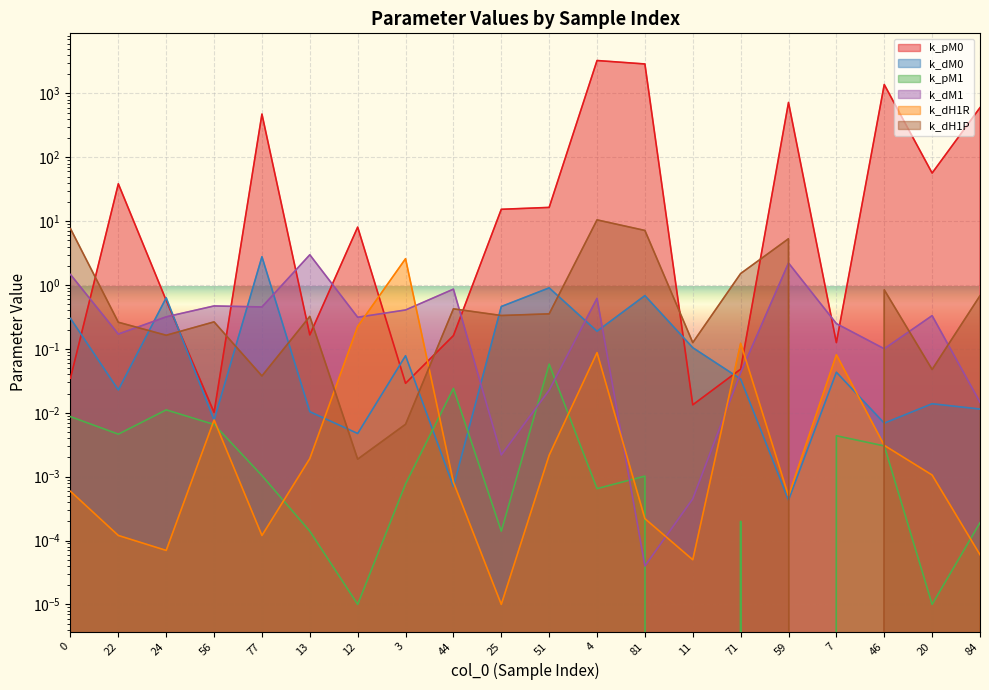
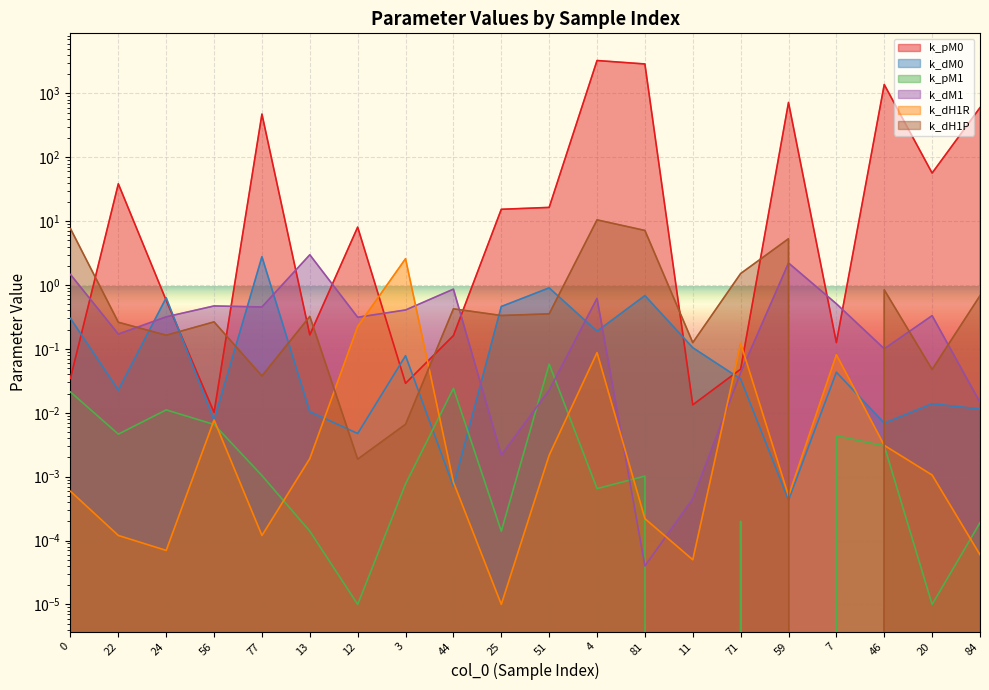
  {
    "k_dM0": {
      "0": 0.3,
      "22": 0.023,
      "24": 0.6,
      "77": 3,
      "13": 0.010,
      "12": 0.005,
      "3": 0.08,
      "44": 0.0007,
      "25": 0.5,
      "51": 0.9,
      "4": 0.19,
      "81": 0.7,
      "11": 0.10,
      "71": 0.03,
      "59": 0.0004,
      "7": 0.04,
      "46": 0.007,
      "20": 0.014,
      "84": 0.011
    },
    "k_pM1": {
-     "0": 0.009,
+     "0": 0.021,
      "22": 0.005,
      "24": 0.011,
      "56": 0.007,
      "77": 0.001,
      "13": 0.00014,
      "12": 0.000010,
      "3": 0.0008,
      "44": 0.024,
      "25": 0.00014,
      "51": 0.06,
      "4": 0.0007,
      "81": 0.001,
      "71": 0.00020,
      "7": 0.004,
      "20": 0.000010,
      "84": 0.00019
    },
    "k_dM1": {
      "0": 1.5,
      "22": 0.17,
      "24": 0.3,
      "56": 0.5,
      "77": 0.5,
      "13": 3,
      "12": 0.3,
      "3": 0.4,
      "44": 0.9,
      "25": 0.0022,
      "51": 0.023,
      "4": 0.6,
      "81": 0.00004,
      "11": 0.0005,
      "71": 0.04,
      "59": 2.2,
-     "7": 0.25,
+     "7": 0.5,
      "46": 0.10,
      "20": 0.3,
      "84": 0.015
    },
    "k_dH1R": {
      "0": 0.0006,
      "22": 0.00012,
      "24": 0.00007,
      "77": 0.00012,
      "13": 0.002,
      "12": 0.22,
      "3": 2.6,
      "44": 0.0008,
      "25": 0.000010,
      "51": 0.002,
      "4": 0.09,
      "81": 0.00022,
      "11": 0.00005,
      "71": 0.12,
      "59": 0.0005,
      "7": 0.08,
      "20": 0.001,
      "84": 0.00006
    }
  }
